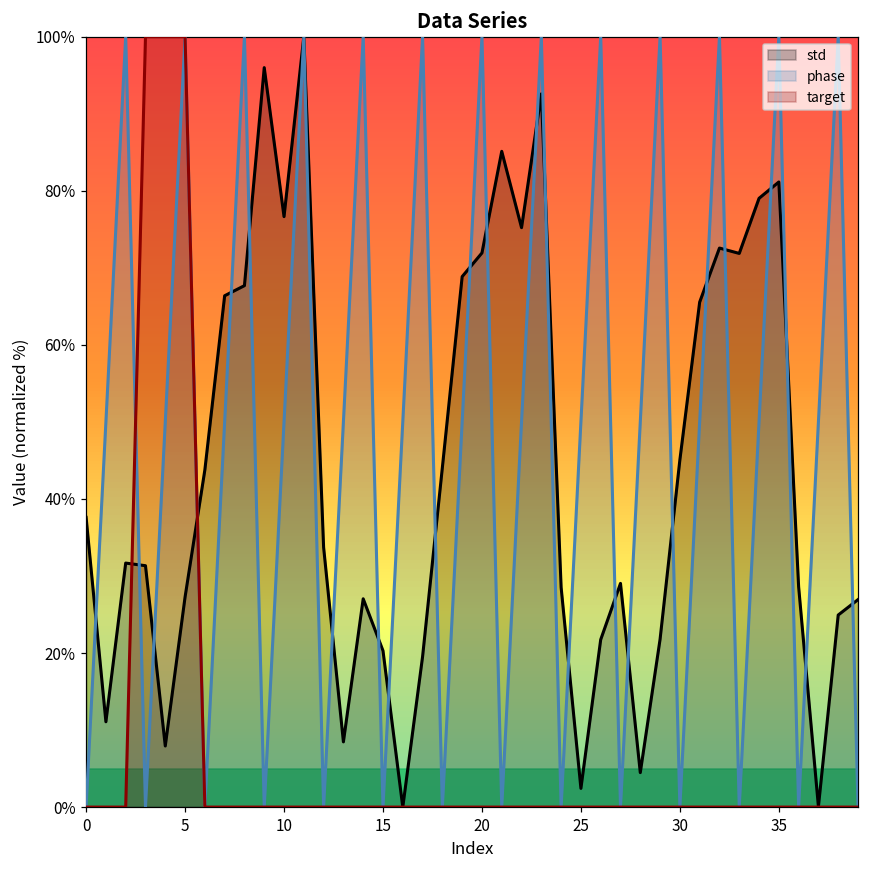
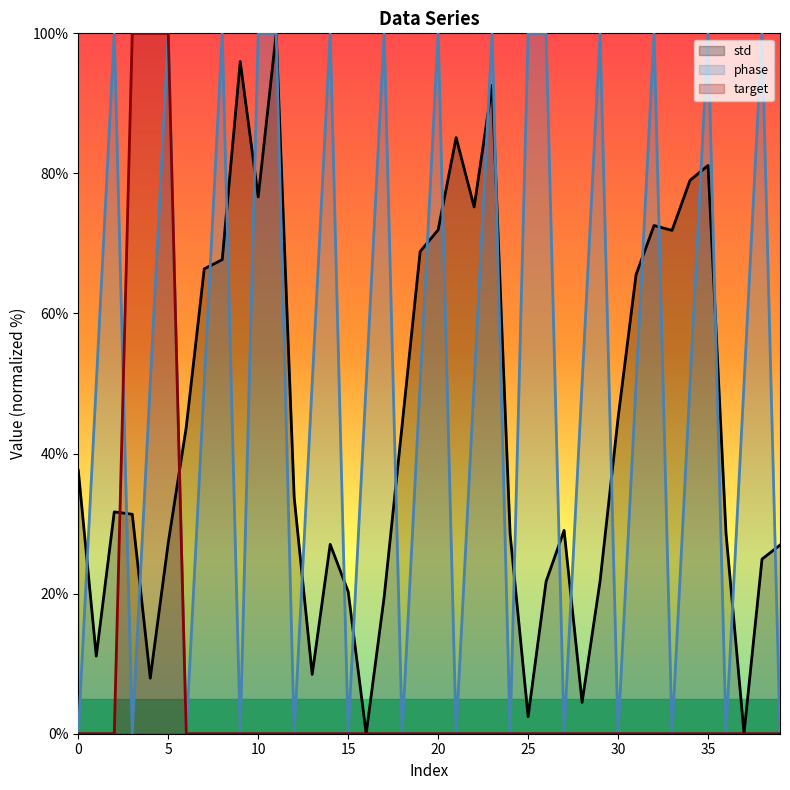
  {
    "phase": {
-     "10": "50%",
+     "10": "100%",
      "20": "100%",
-     "25": "50%",
+     "25": "100%",
      "35": "100%"
    }
  }
